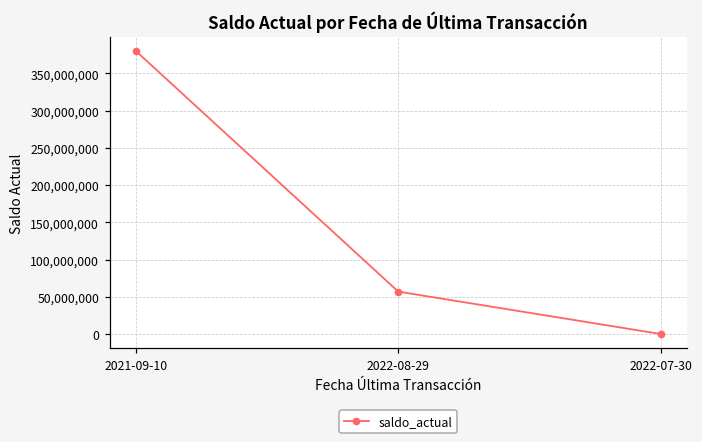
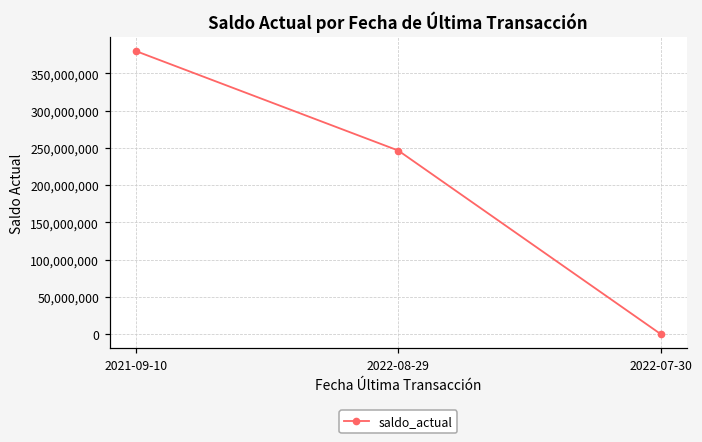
  {
    "2021-09-10": "380,000,000",
-   "2022-08-29": "60,000,000",
+   "2022-08-29": "250,000,000",
    "2022-07-30": "0"
  }
